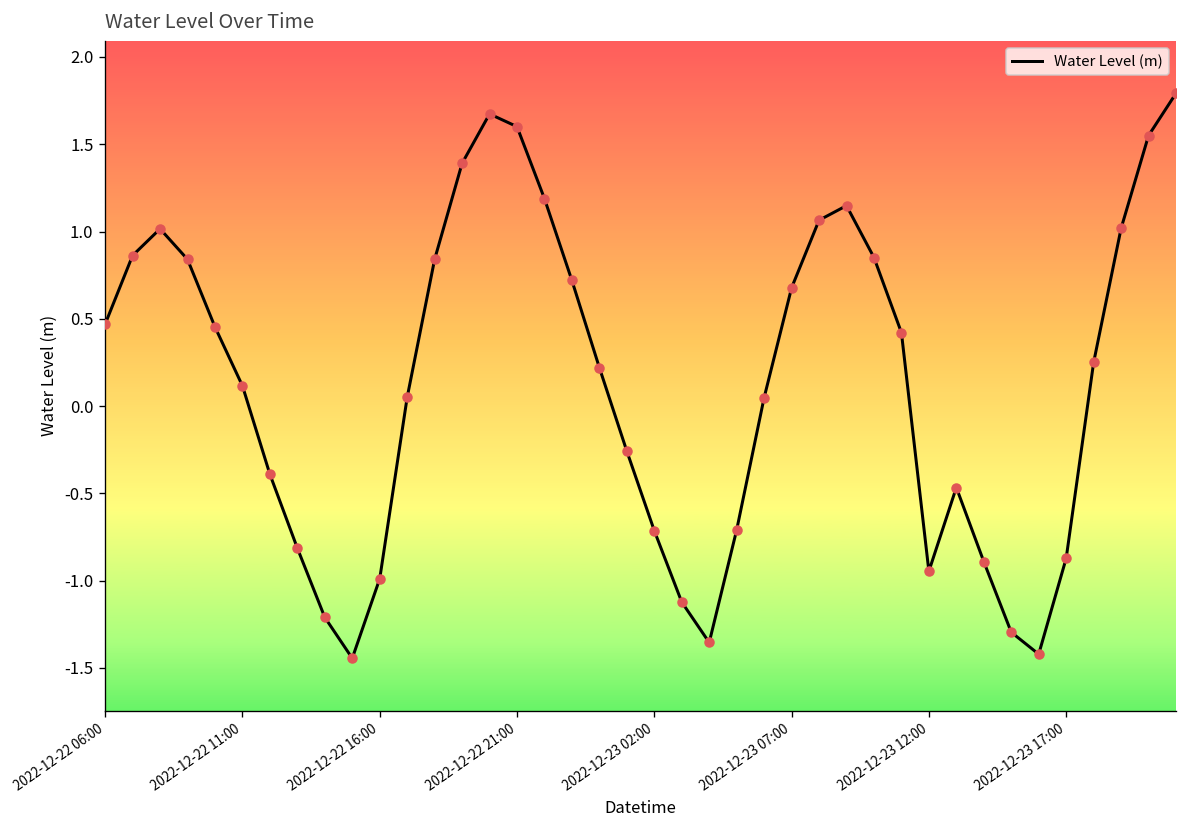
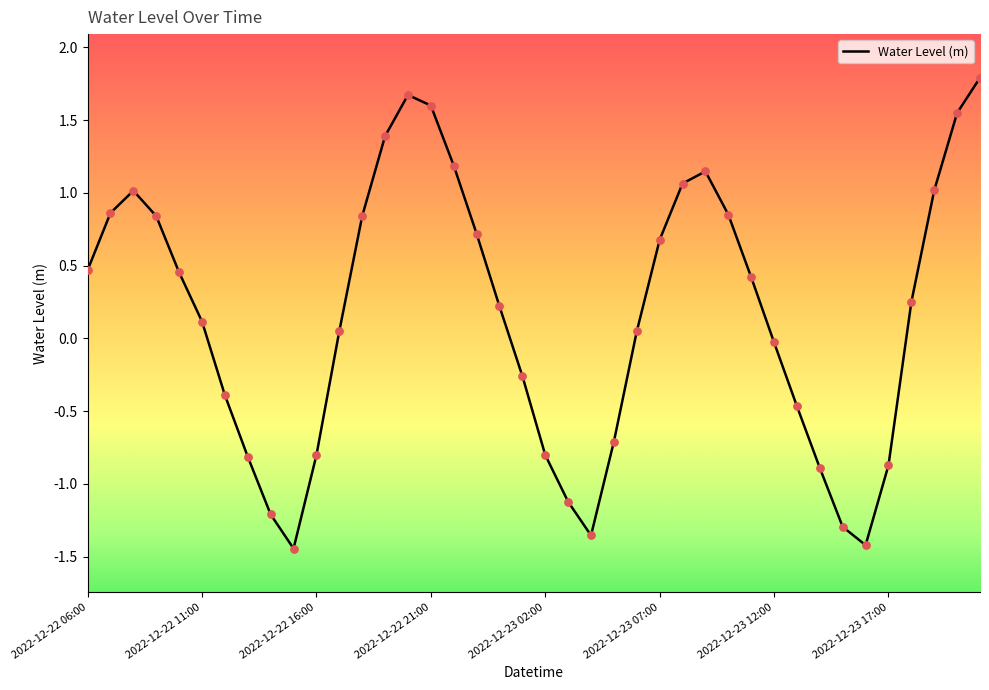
  {
    "2022-12-22 06:00": 0.47,
    "2022-12-22 11:00": 0.12,
-   "2022-12-22 16:00": -0.99,
+   "2022-12-22 16:00": -0.80,
    "2022-12-22 21:00": 1.60,
-   "2022-12-23 02:00": -0.71,
+   "2022-12-23 02:00": -0.80,
    "2022-12-23 07:00": 0.68,
-   "2022-12-23 12:00": -0.95,
+   "2022-12-23 12:00": -0.03,
    "2022-12-23 17:00": -0.87
  }
